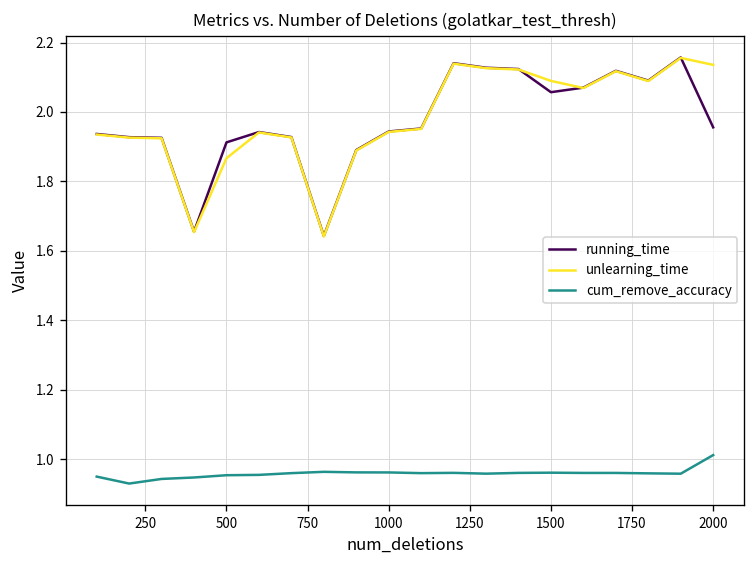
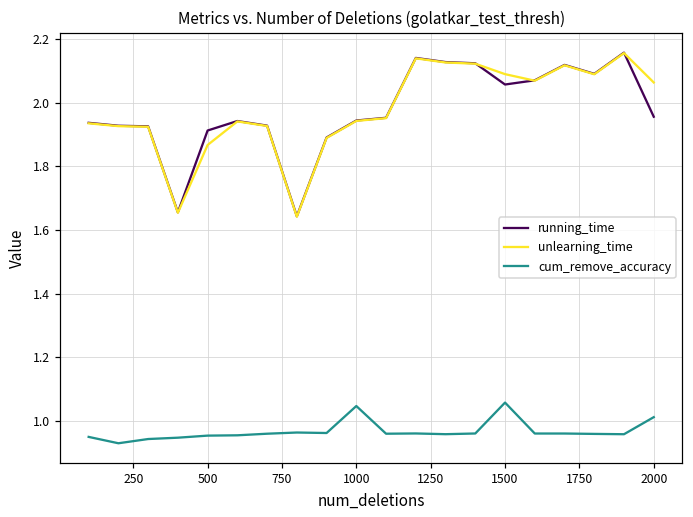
  {
    "running_time": {
      "500": 1.91,
      "1500": 2.06,
      "2000": 1.96
    },
    "unlearning_time": {
      "500": 1.87,
      "1500": 2.09,
-     "2000": 2.14
+     "2000": 2.06
    },
    "cum_remove_accuracy": {
      "500": 0.95,
-     "1000": 0.96,
-     "1500": 0.96,
+     "1000": 1.05,
+     "1500": 1.06,
      "2000": 1.01
    }
  }
